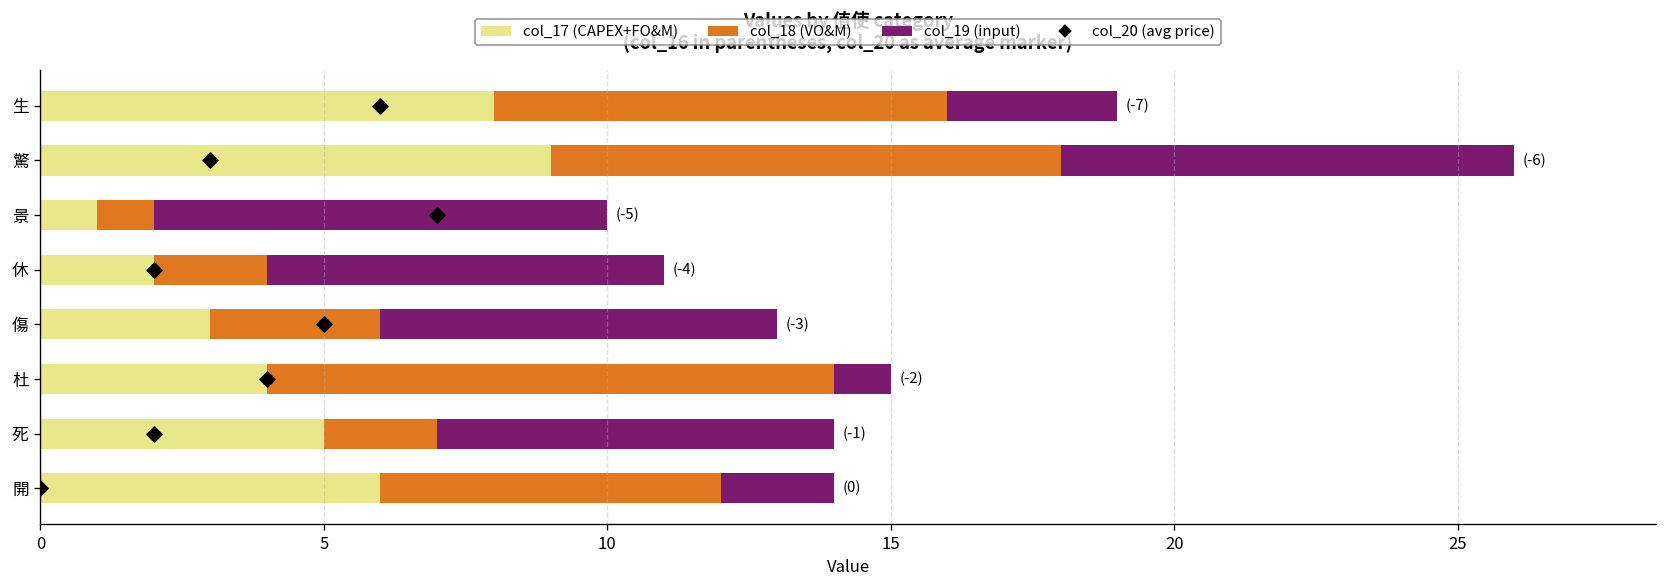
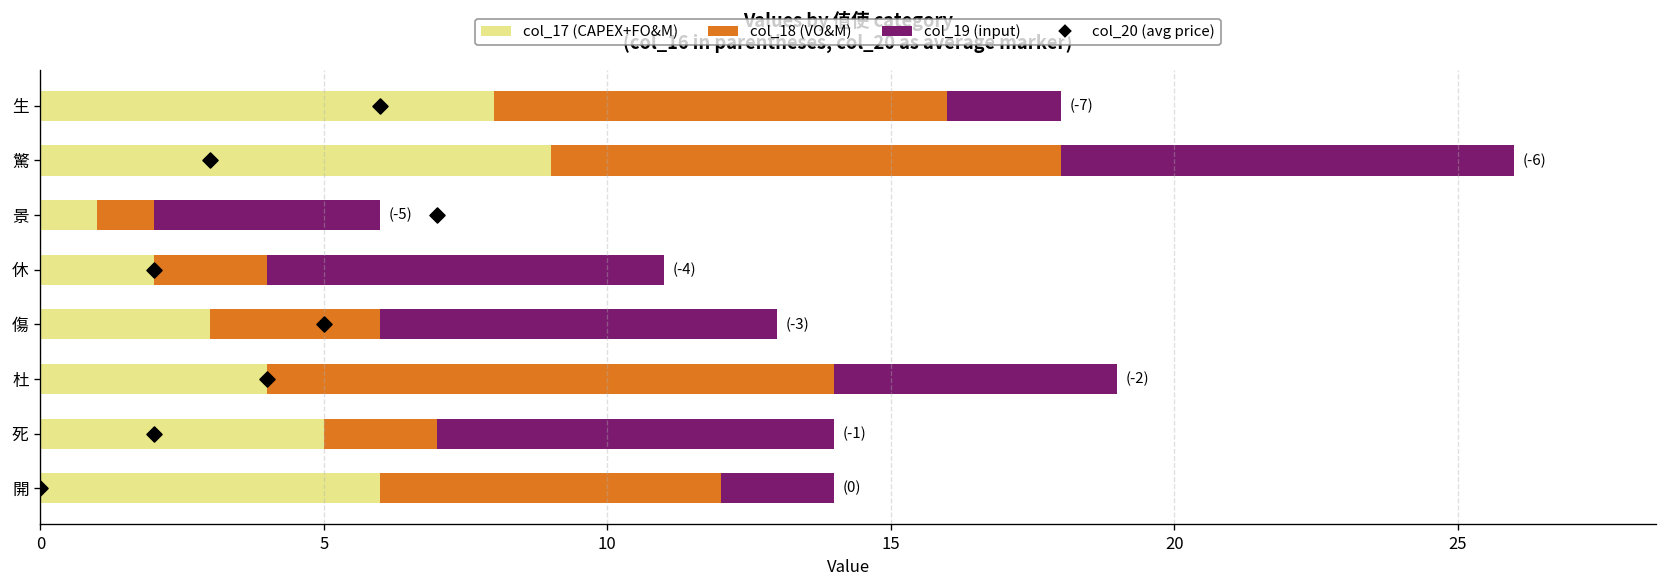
  {
    "col_17 (CAPEX+FO&M)": {
      "生": 8,
      "驚": 9,
      "景": 1,
      "休": 2,
      "傷": 3,
      "杜": 4,
      "死": 5,
      "開": 6
    },
    "col_18 (VO&M)": {
      "生": 8,
      "驚": 9,
      "景": 1,
      "休": 2,
      "傷": 3,
      "杜": 10,
      "死": 2,
      "開": 6
    },
    "col_19 (input)": {
-     "生": 3,
-     "景": 8,
-     "杜": 1
+     "生": 2,
+     "景": 4,
+     "杜": 5
    }
  }
